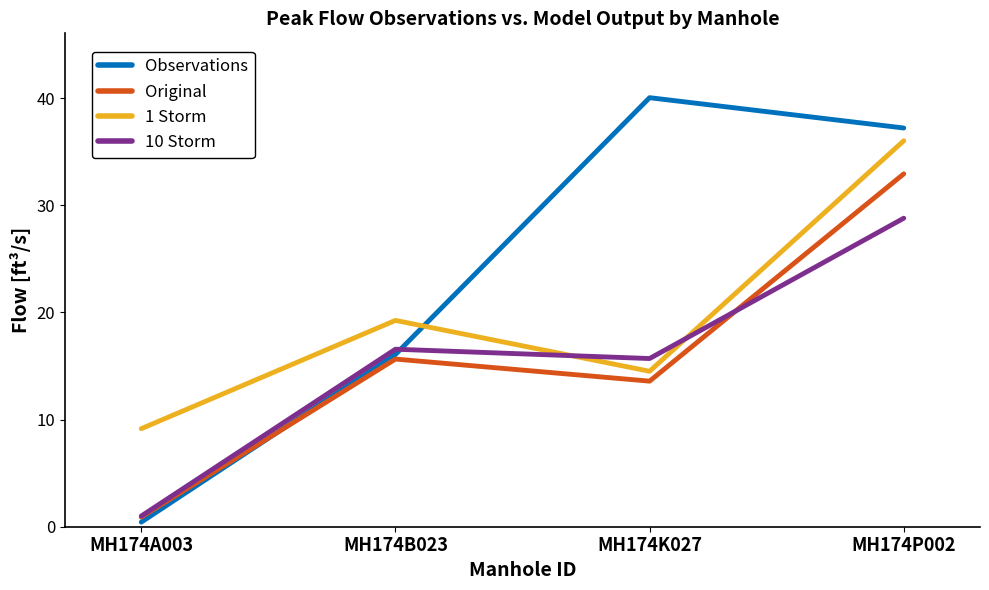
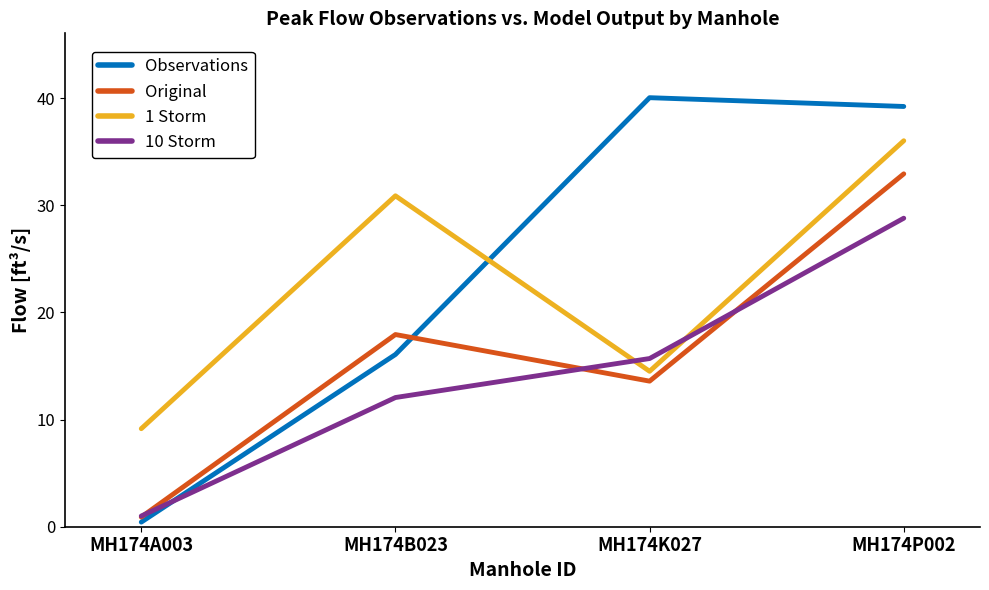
  {
    "Observations": {
      "MH174A003": 0.4,
      "MH174B023": 16.1,
      "MH174K027": 40.1,
-     "MH174P002": 37.2
+     "MH174P002": 39.2
    },
    "Original": {
-     "MH174B023": 15.7,
+     "MH174B023": 17.9,
      "MH174K027": 13.6,
      "MH174P002": 32.9
    },
    "1 Storm": {
      "MH174A003": 9.2,
-     "MH174B023": 19.3,
+     "MH174B023": 30.9,
      "MH174K027": 14.5,
      "MH174P002": 36.0
    },
    "10 Storm": {
-     "MH174B023": 16.6,
+     "MH174B023": 12.1,
      "MH174K027": 15.7,
      "MH174P002": 28.8
    }
  }
